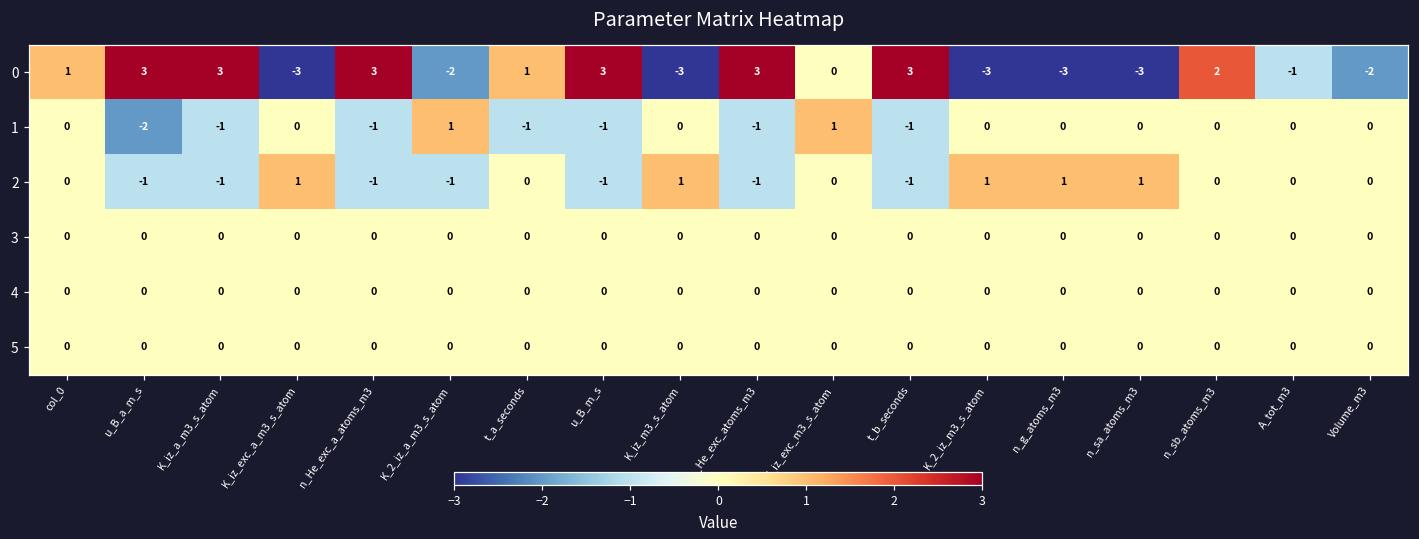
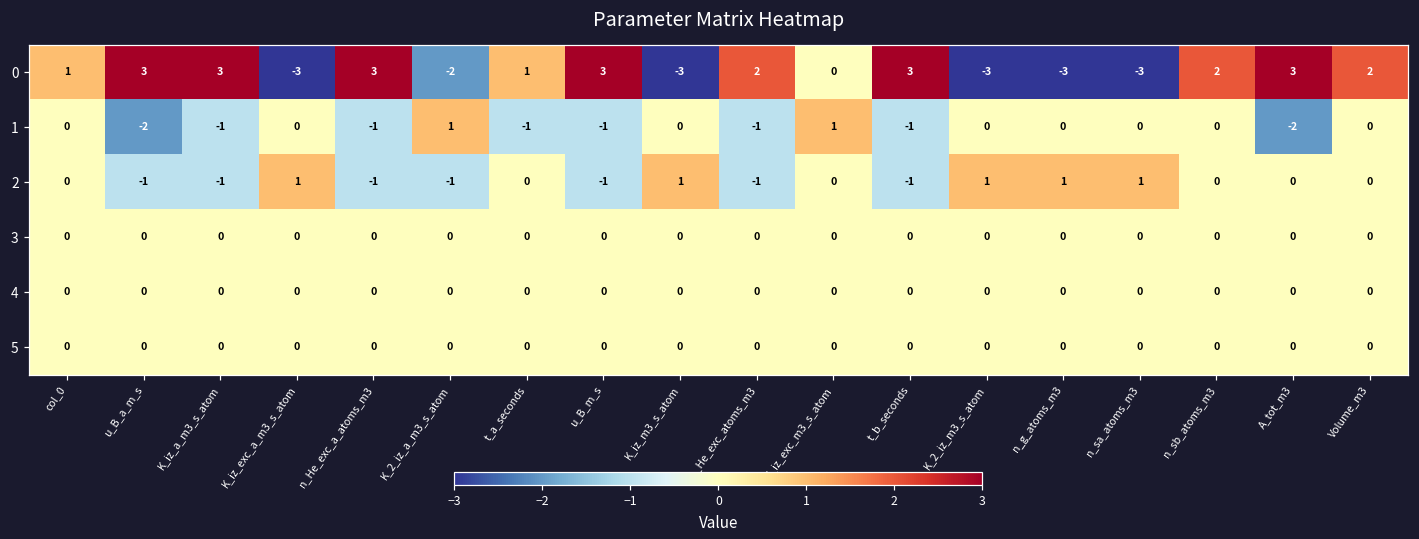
  {
    "0": {
      "col_0": 1,
      "u_B_a_m_s": 3,
      "K_iz_a_m3_s_atom": 3,
      "K_iz_exc_a_m3_s_atom": -3,
      "n_He_exc_a_atoms_m3": 3,
      "K_2_iz_a_m3_s_atom": -2,
      "t_a_seconds": 1,
      "u_B_m_s": 3,
      "K_iz_m3_s_atom": -3,
-     "n_He_exc_atoms_m3": 3,
+     "n_He_exc_atoms_m3": 2,
      "K_iz_exc_m3_s_atom": 0,
      "t_b_seconds": 3,
      "K_2_iz_m3_s_atom": -3,
      "n_g_atoms_m3": -3,
      "n_sa_atoms_m3": -3,
      "n_sb_atoms_m3": 2,
-     "A_tot_m3": -1,
-     "Volume_m3": -2
+     "A_tot_m3": 3,
+     "Volume_m3": 2
    },
    "1": {
      "col_0": 0,
      "u_B_a_m_s": -2,
      "K_iz_a_m3_s_atom": -1,
      "K_iz_exc_a_m3_s_atom": 0,
      "n_He_exc_a_atoms_m3": -1,
      "K_2_iz_a_m3_s_atom": 1,
      "t_a_seconds": -1,
      "u_B_m_s": -1,
      "K_iz_m3_s_atom": 0,
      "n_He_exc_atoms_m3": -1,
      "K_iz_exc_m3_s_atom": 1,
      "t_b_seconds": -1,
      "K_2_iz_m3_s_atom": 0,
      "n_g_atoms_m3": 0,
      "n_sa_atoms_m3": 0,
      "n_sb_atoms_m3": 0,
-     "A_tot_m3": 0,
+     "A_tot_m3": -2,
      "Volume_m3": 0
    },
    "2": {
      "col_0": 0,
      "u_B_a_m_s": -1,
      "K_iz_a_m3_s_atom": -1,
      "K_iz_exc_a_m3_s_atom": 1,
      "n_He_exc_a_atoms_m3": -1,
      "K_2_iz_a_m3_s_atom": -1,
      "t_a_seconds": 0,
      "u_B_m_s": -1,
      "K_iz_m3_s_atom": 1,
      "n_He_exc_atoms_m3": -1,
      "K_iz_exc_m3_s_atom": 0,
      "t_b_seconds": -1,
      "K_2_iz_m3_s_atom": 1,
      "n_g_atoms_m3": 1,
      "n_sa_atoms_m3": 1,
      "n_sb_atoms_m3": 0,
      "A_tot_m3": 0,
      "Volume_m3": 0
    },
    "3": {
      "col_0": 0,
      "u_B_a_m_s": 0,
      "K_iz_a_m3_s_atom": 0,
      "K_iz_exc_a_m3_s_atom": 0,
      "n_He_exc_a_atoms_m3": 0,
      "K_2_iz_a_m3_s_atom": 0,
      "t_a_seconds": 0,
      "u_B_m_s": 0,
      "K_iz_m3_s_atom": 0,
      "n_He_exc_atoms_m3": 0,
      "K_iz_exc_m3_s_atom": 0,
      "t_b_seconds": 0,
      "K_2_iz_m3_s_atom": 0,
      "n_g_atoms_m3": 0,
      "n_sa_atoms_m3": 0,
      "n_sb_atoms_m3": 0,
      "A_tot_m3": 0,
      "Volume_m3": 0
    },
    "4": {
      "col_0": 0,
      "u_B_a_m_s": 0,
      "K_iz_a_m3_s_atom": 0,
      "K_iz_exc_a_m3_s_atom": 0,
      "n_He_exc_a_atoms_m3": 0,
      "K_2_iz_a_m3_s_atom": 0,
      "t_a_seconds": 0,
      "u_B_m_s": 0,
      "K_iz_m3_s_atom": 0,
      "n_He_exc_atoms_m3": 0,
      "K_iz_exc_m3_s_atom": 0,
      "t_b_seconds": 0,
      "K_2_iz_m3_s_atom": 0,
      "n_g_atoms_m3": 0,
      "n_sa_atoms_m3": 0,
      "n_sb_atoms_m3": 0,
      "A_tot_m3": 0,
      "Volume_m3": 0
    },
    "5": {
      "col_0": 0,
      "u_B_a_m_s": 0,
      "K_iz_a_m3_s_atom": 0,
      "K_iz_exc_a_m3_s_atom": 0,
      "n_He_exc_a_atoms_m3": 0,
      "K_2_iz_a_m3_s_atom": 0,
      "t_a_seconds": 0,
      "u_B_m_s": 0,
      "K_iz_m3_s_atom": 0,
      "n_He_exc_atoms_m3": 0,
      "K_iz_exc_m3_s_atom": 0,
      "t_b_seconds": 0,
      "K_2_iz_m3_s_atom": 0,
      "n_g_atoms_m3": 0,
      "n_sa_atoms_m3": 0,
      "n_sb_atoms_m3": 0,
      "A_tot_m3": 0,
      "Volume_m3": 0
    }
  }
